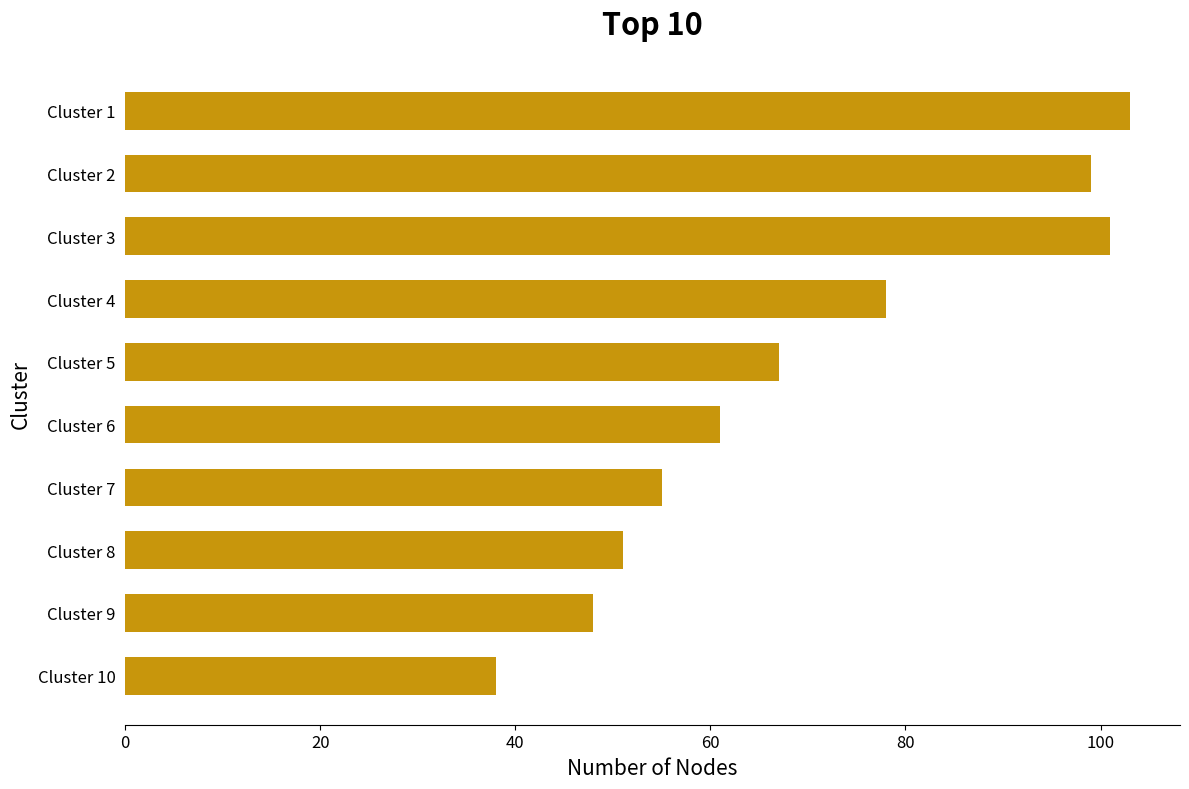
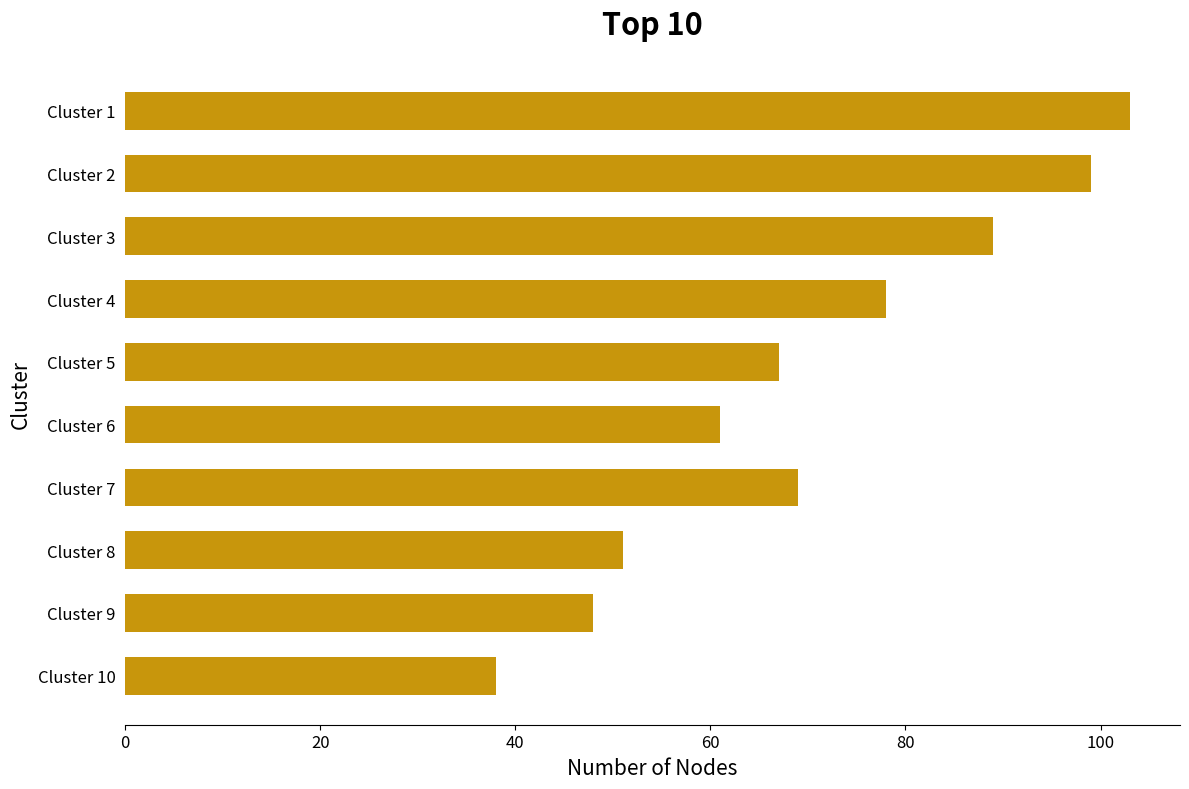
  {
    "Cluster 1": 103,
    "Cluster 2": 99,
-   "Cluster 3": 101,
+   "Cluster 3": 89,
    "Cluster 4": 78,
    "Cluster 5": 67,
    "Cluster 6": 61,
-   "Cluster 7": 55,
+   "Cluster 7": 69,
    "Cluster 8": 51,
    "Cluster 9": 48,
    "Cluster 10": 38
  }
